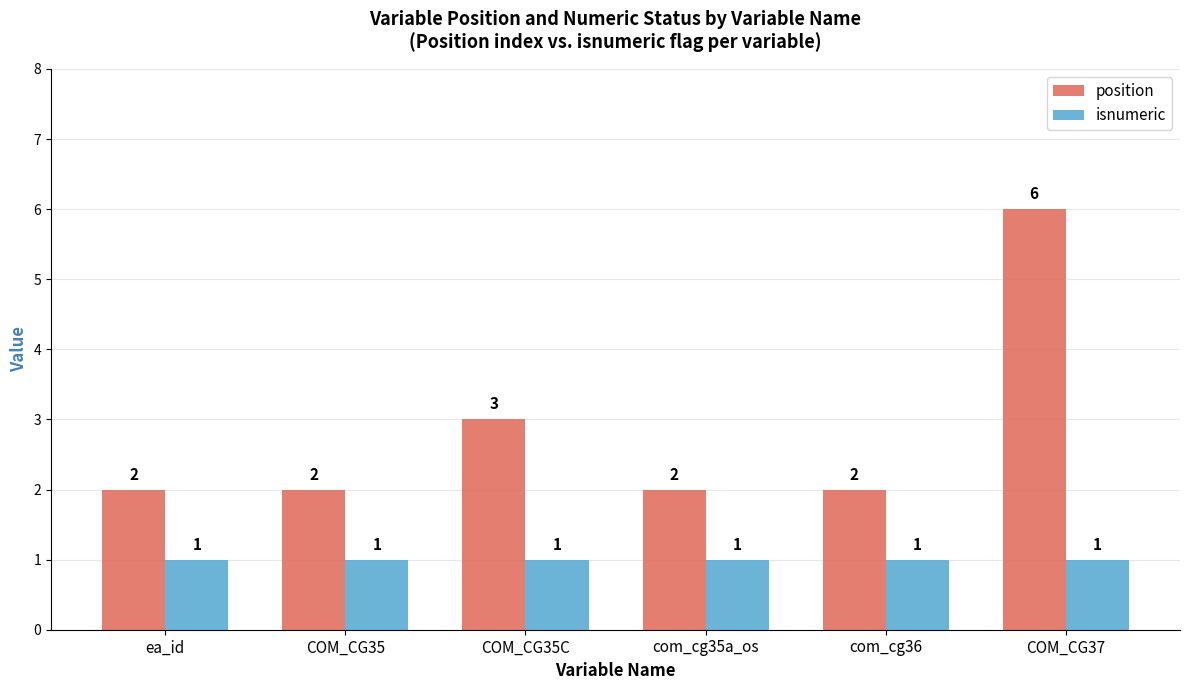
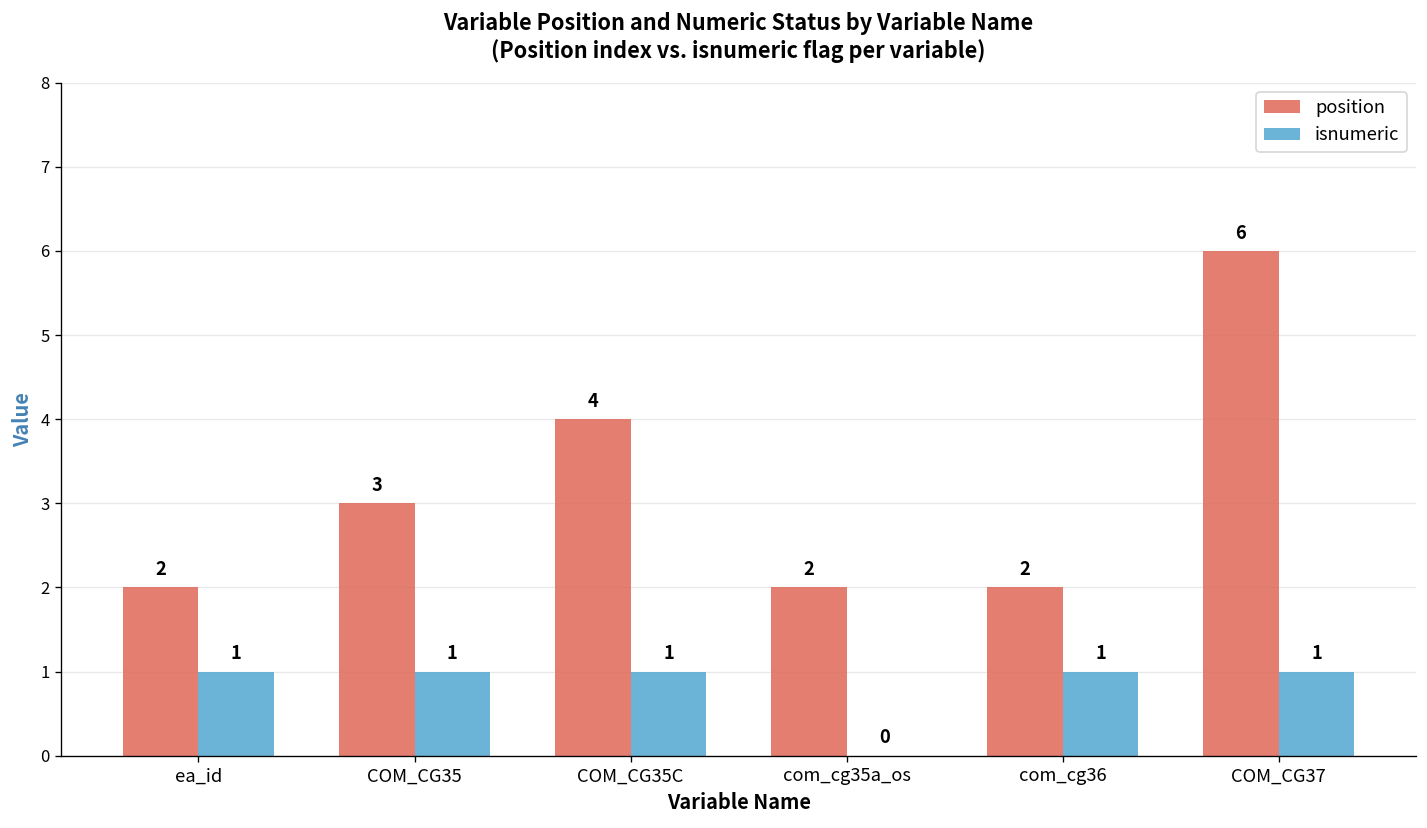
  {
    "position": {
      "ea_id": 2,
-     "COM_CG35": 2,
-     "COM_CG35C": 3,
+     "COM_CG35": 3,
+     "COM_CG35C": 4,
      "com_cg35a_os": 2,
      "com_cg36": 2,
      "COM_CG37": 6
    },
    "isnumeric": {
      "ea_id": 1,
      "COM_CG35": 1,
      "COM_CG35C": 1,
-     "com_cg35a_os": 1,
+     "com_cg35a_os": 0,
      "com_cg36": 1,
      "COM_CG37": 1
    }
  }
